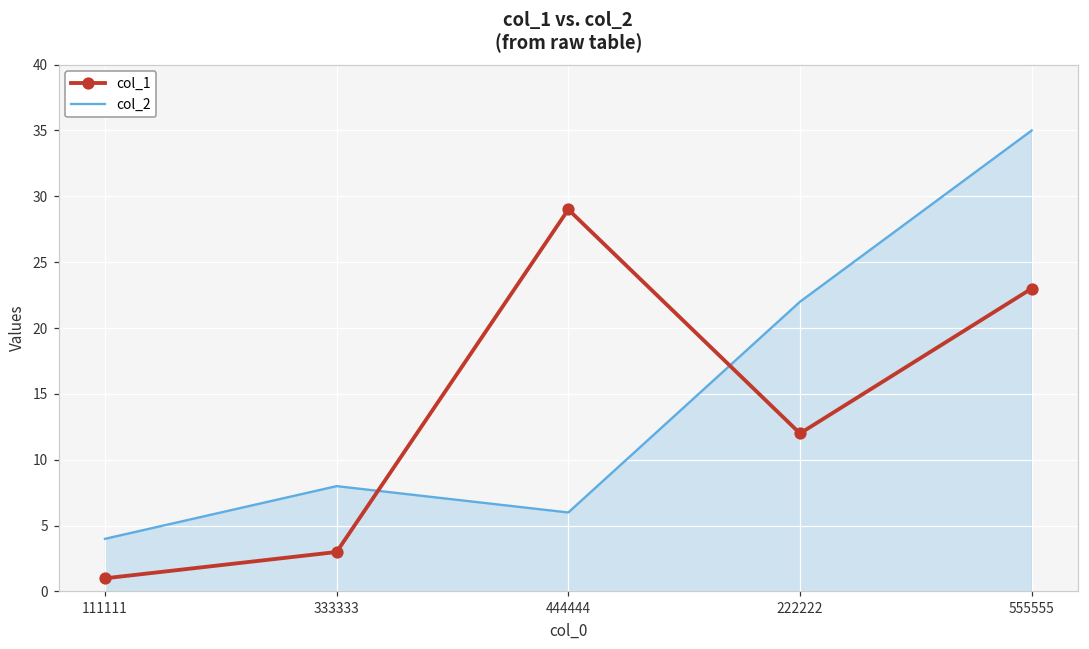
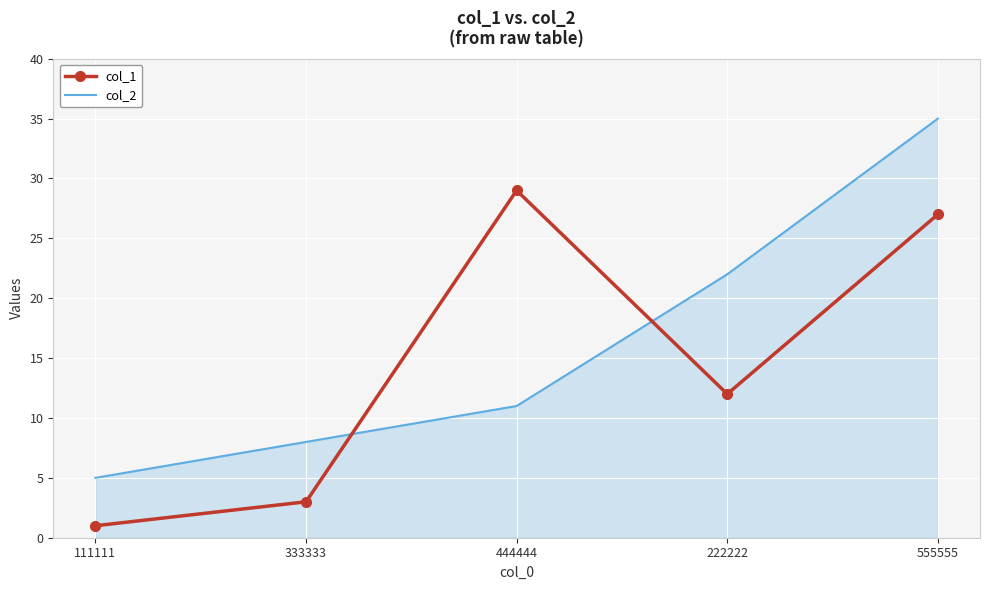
  {
    "col_1": {
      "111111": 1,
      "333333": 3,
      "444444": 29,
      "222222": 12,
-     "555555": 23
+     "555555": 27
    },
    "col_2": {
-     "111111": 4,
+     "111111": 5,
      "333333": 8,
-     "444444": 6,
+     "444444": 11,
      "222222": 22,
      "555555": 35
    }
  }
